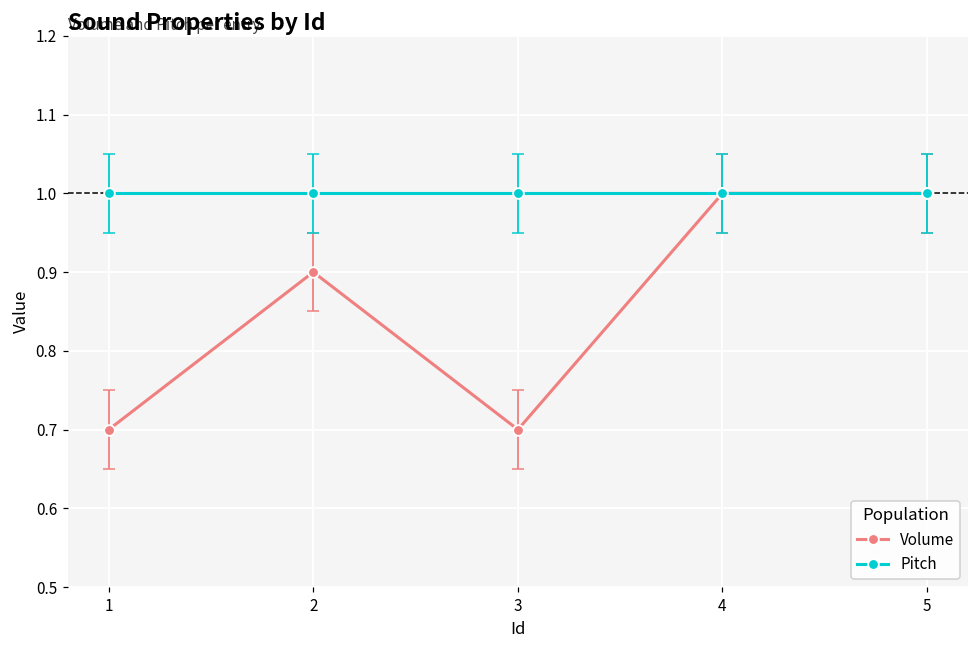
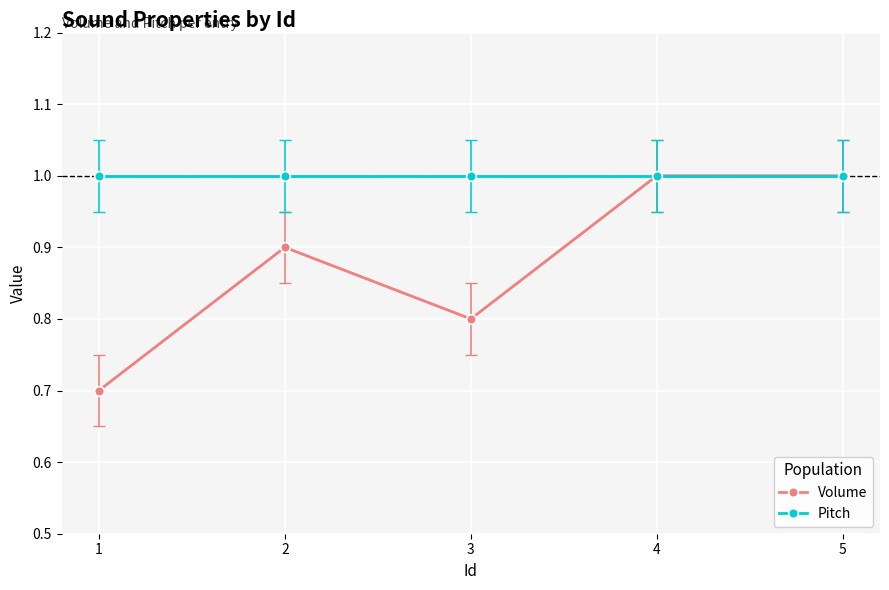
  {
    "Volume": {
      "1": 0.7,
      "2": 0.9,
-     "3": 0.7
+     "3": 0.8
    },
    "Pitch": {
      "1": 1.0,
      "2": 1.0,
      "3": 1.0
    }
  }
